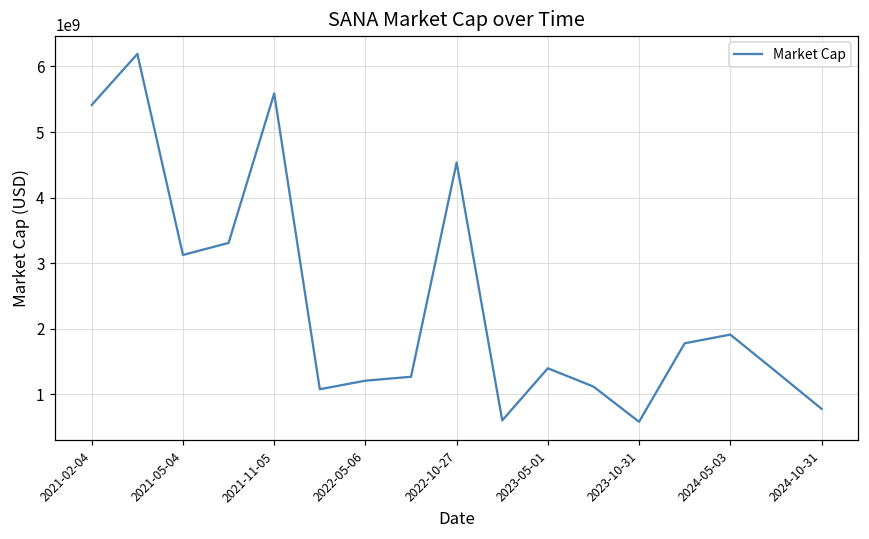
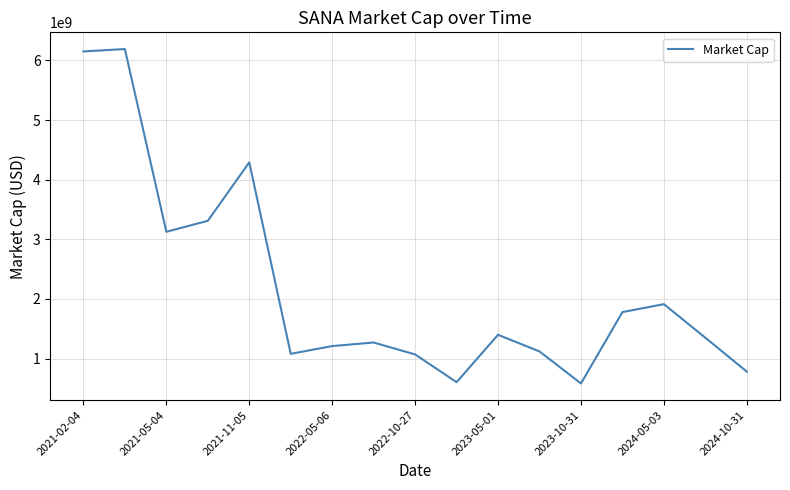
  {
-   "2021-02-04": 5400000000,
+   "2021-02-04": 6200000000,
    "2021-05-04": 3100000000,
-   "2021-11-05": 5600000000,
+   "2021-11-05": 4300000000,
    "2022-05-06": 1200000000,
-   "2022-10-27": 4500000000,
+   "2022-10-27": 1100000000,
    "2023-05-01": 1400000000,
    "2023-10-31": 600000000,
    "2024-05-03": 1900000000,
    "2024-10-31": 800000000
  }
